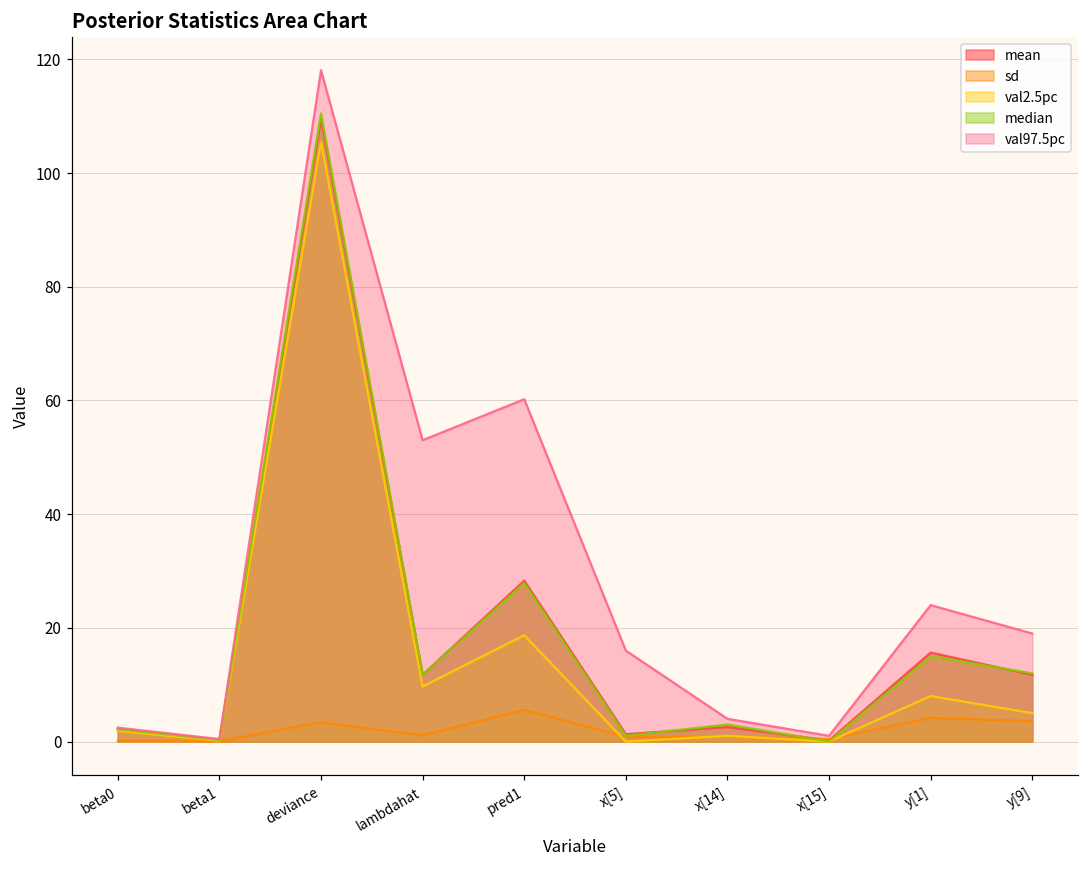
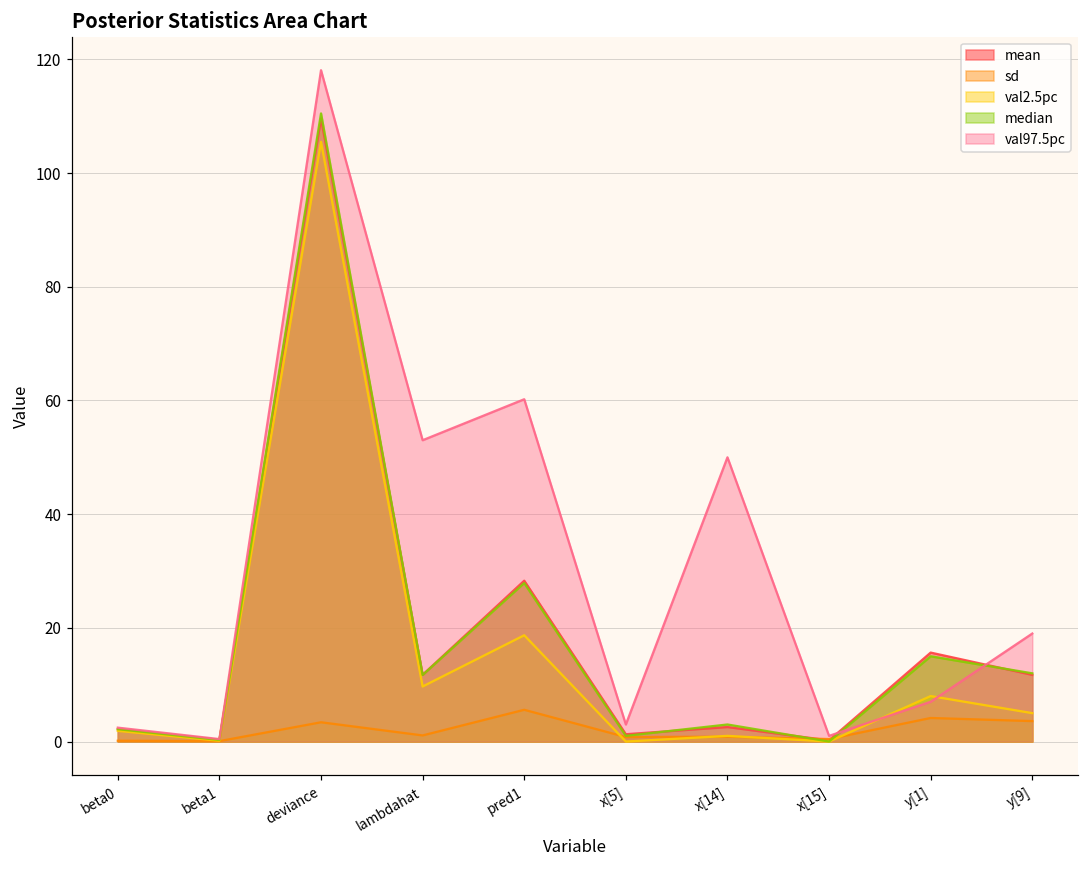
  {
    "mean": {
      "deviance": 110,
      "y[1]": 16
    },
    "median": {
      "deviance": 111,
      "y[1]": 15
    },
    "val97.5pc": {
      "deviance": 118,
      "lambdahat": 53,
      "pred1": 60,
-     "x[5]": 16,
-     "x[14]": 4,
+     "x[5]": 3,
+     "x[14]": 50,
      "x[15]": 1,
-     "y[1]": 24,
+     "y[1]": 7,
      "y[9]": 19
    }
  }
